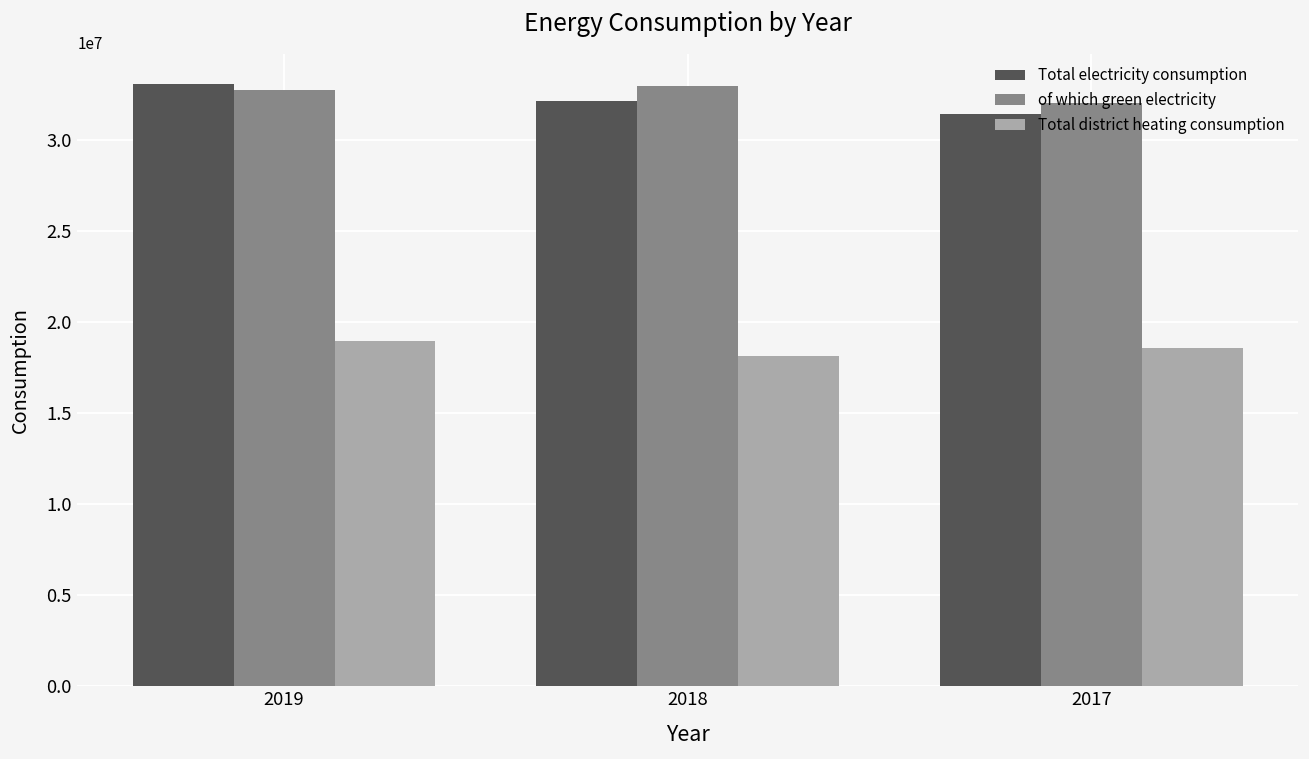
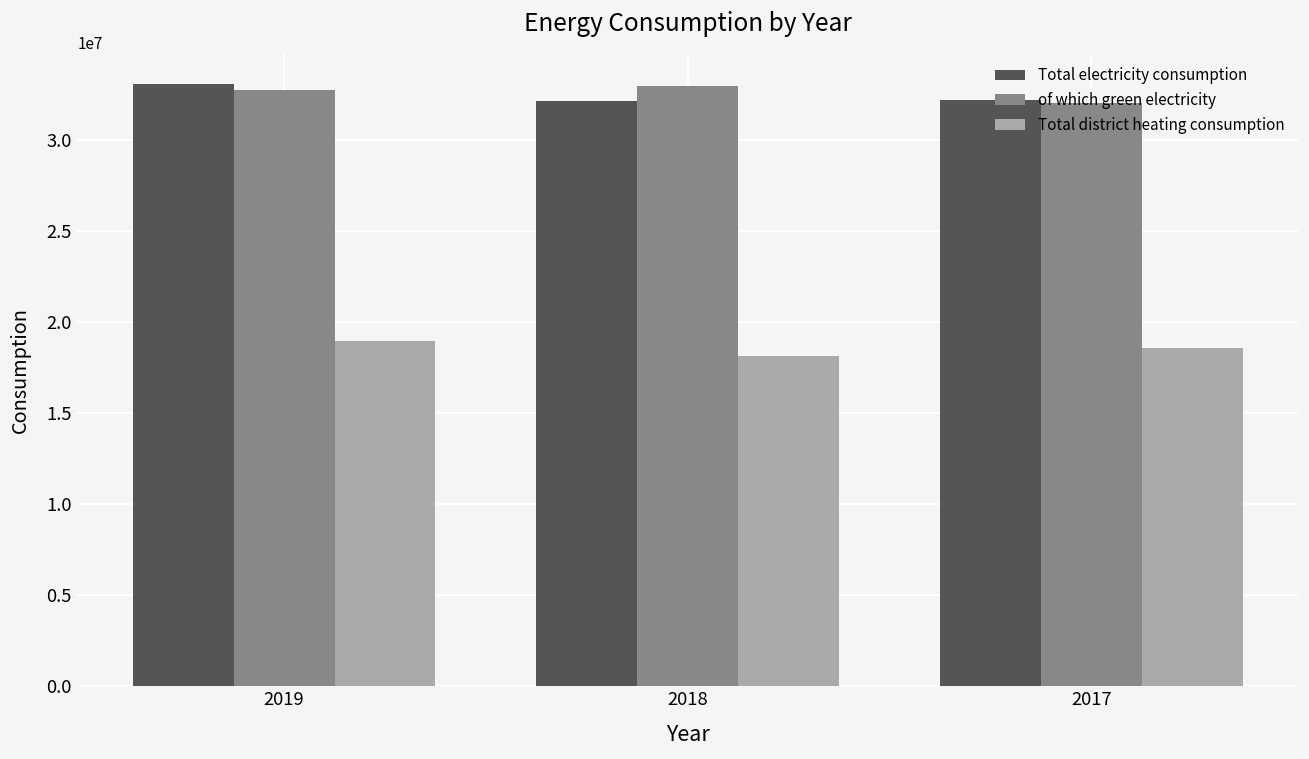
  {
    "Total electricity consumption": {
      "2019": 33100000,
      "2018": 32200000,
-     "2017": 31400000
+     "2017": 32200000
    }
  }
